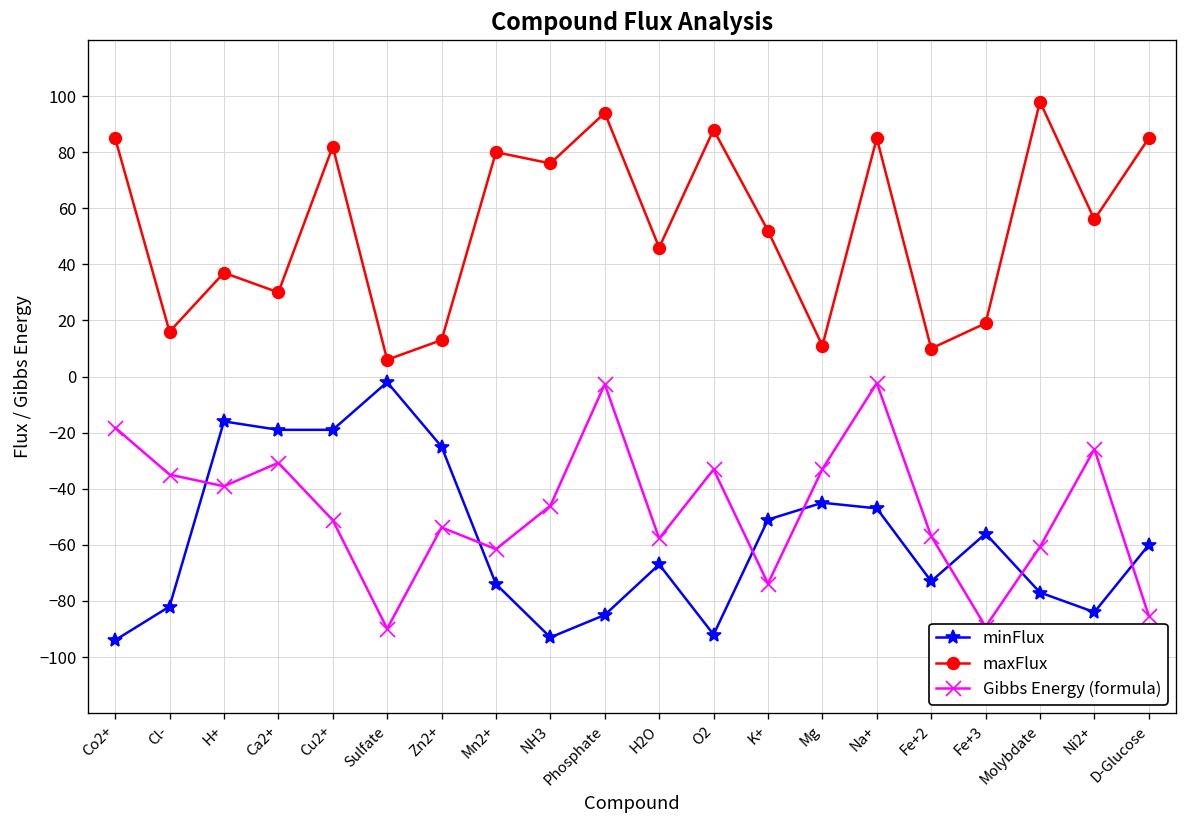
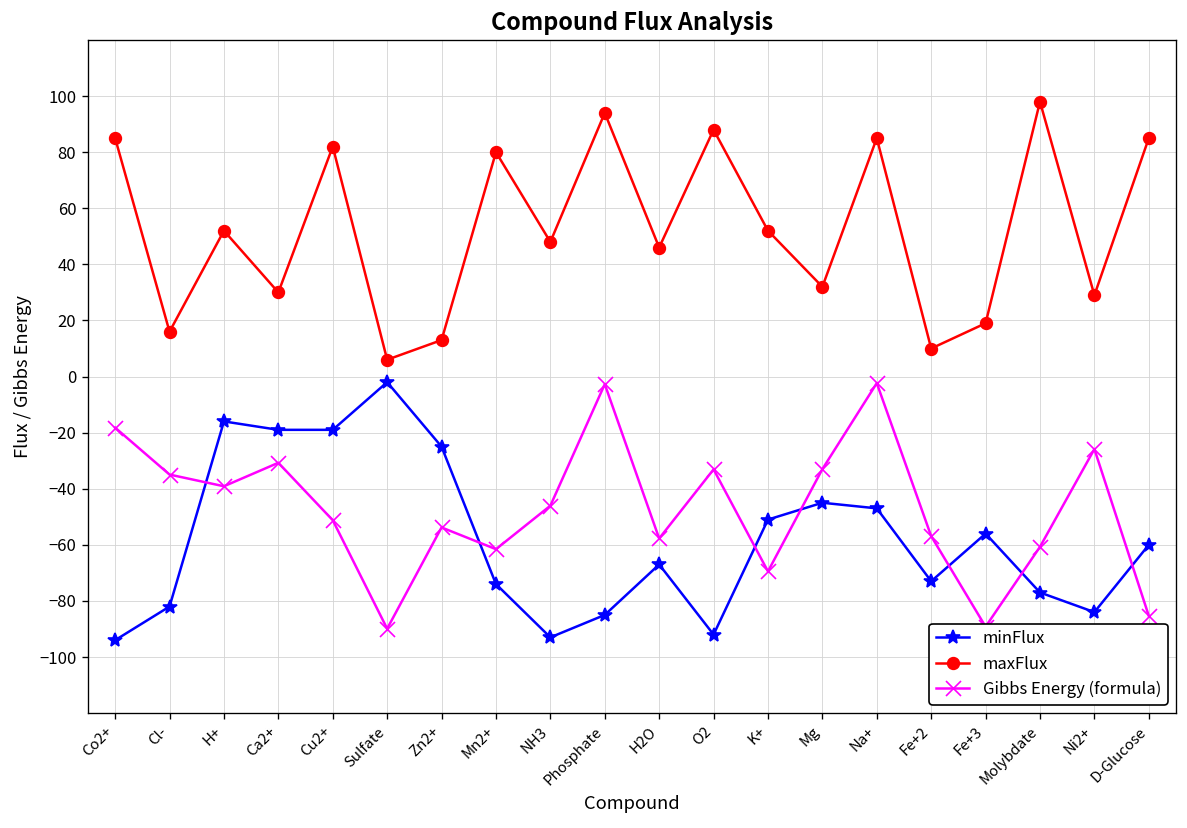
  {
    "minFlux": {
      "Co2+": -94,
      "Cl-": -82,
      "H+": -16,
      "Ca2+": -19,
      "Cu2+": -19,
      "Sulfate": -2,
      "Zn2+": -25,
      "Mn2+": -74,
      "NH3": -93,
      "Phosphate": -85,
      "H2O": -67,
      "O2": -92,
      "K+": -51,
      "Mg": -45,
      "Na+": -47,
      "Fe+2": -73,
      "Fe+3": -56,
      "Molybdate": -77,
      "Ni2+": -84,
      "D-Glucose": -60
    },
    "maxFlux": {
      "Co2+": 85,
      "Cl-": 16,
-     "H+": 37,
+     "H+": 52,
      "Ca2+": 30,
      "Cu2+": 82,
      "Sulfate": 6,
      "Zn2+": 13,
      "Mn2+": 80,
-     "NH3": 76,
+     "NH3": 48,
      "Phosphate": 94,
      "H2O": 46,
      "O2": 88,
      "K+": 52,
-     "Mg": 11,
+     "Mg": 32,
      "Na+": 85,
      "Fe+2": 10,
      "Fe+3": 19,
      "Molybdate": 98,
-     "Ni2+": 56,
+     "Ni2+": 29,
      "D-Glucose": 85
    },
    "Gibbs Energy (formula)": {
      "Co2+": -18,
      "Cl-": -35,
      "H+": -39,
      "Ca2+": -31,
      "Cu2+": -51,
      "Sulfate": -90,
      "Zn2+": -54,
      "Mn2+": -62,
      "NH3": -46,
      "Phosphate": -3,
      "H2O": -58,
      "O2": -33,
-     "K+": -74,
+     "K+": -69,
      "Mg": -33,
      "Na+": -2,
      "Fe+2": -57,
      "Molybdate": -61,
      "Ni2+": -26,
      "D-Glucose": -85
    }
  }
